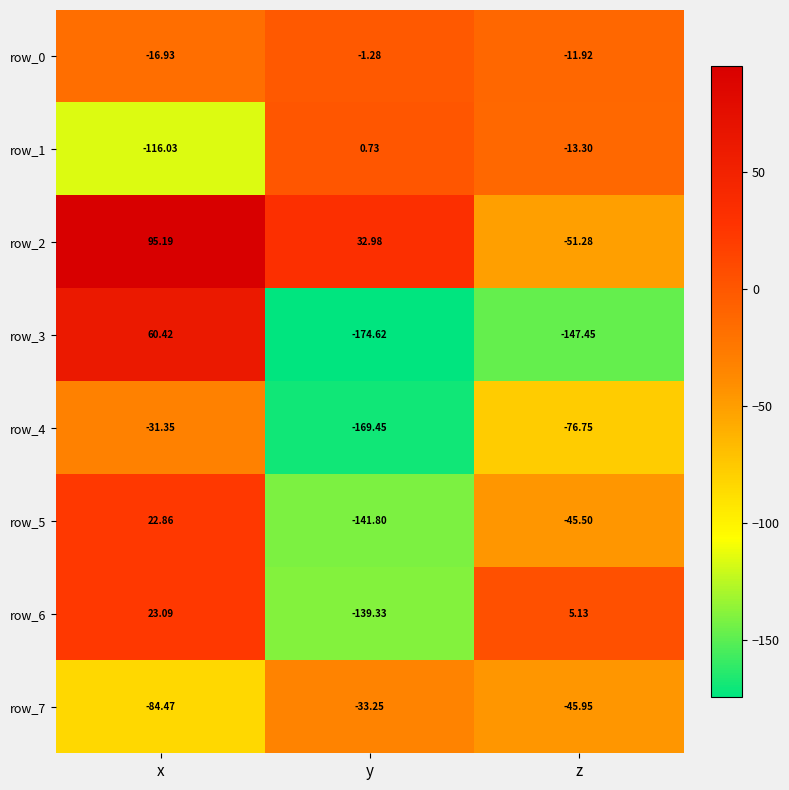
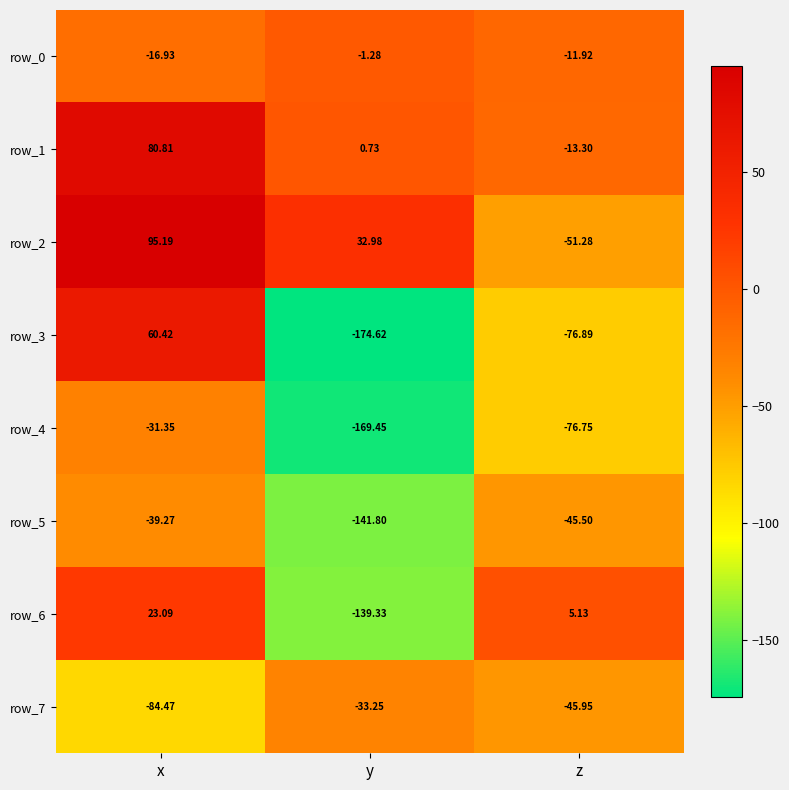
  {
    "row_0": {
      "x": -16.93,
      "y": -1.28,
      "z": -11.92
    },
    "row_1": {
-     "x": -116.03,
+     "x": 80.81,
      "y": 0.73,
      "z": -13.30
    },
    "row_2": {
      "x": 95.19,
      "y": 32.98,
      "z": -51.28
    },
    "row_3": {
      "x": 60.42,
      "y": -174.62,
-     "z": -147.45
+     "z": -76.89
    },
    "row_4": {
      "x": -31.35,
      "y": -169.45,
      "z": -76.75
    },
    "row_5": {
-     "x": 22.86,
+     "x": -39.27,
      "y": -141.80,
      "z": -45.50
    },
    "row_6": {
      "x": 23.09,
      "y": -139.33,
      "z": 5.13
    },
    "row_7": {
      "x": -84.47,
      "y": -33.25,
      "z": -45.95
    }
  }
